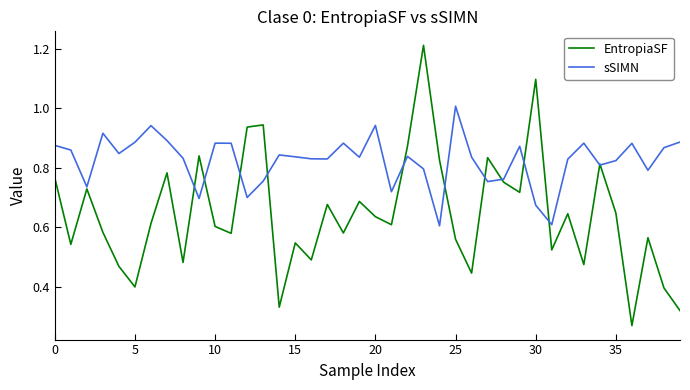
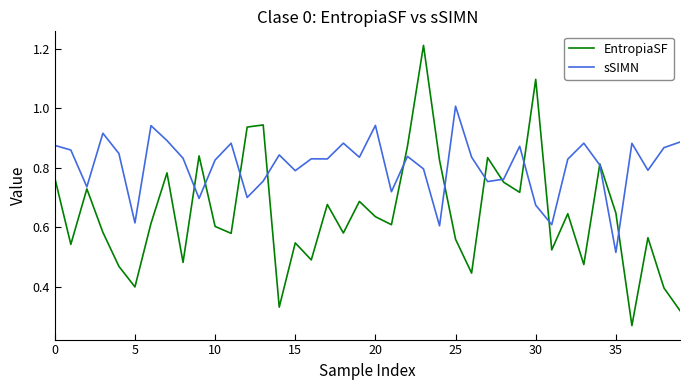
  {
    "EntropiaSF": {
      "0": 0.77,
      "5": 0.40,
      "10": 0.60,
      "15": 0.55,
      "20": 0.63,
      "25": 0.56,
      "30": 1.10,
      "35": 0.65
    },
    "sSIMN": {
      "0": 0.87,
-     "5": 0.89,
-     "10": 0.88,
-     "15": 0.84,
+     "5": 0.61,
+     "10": 0.83,
+     "15": 0.79,
      "20": 0.94,
      "25": 1.01,
      "30": 0.67,
-     "35": 0.82
+     "35": 0.51
    }
  }
